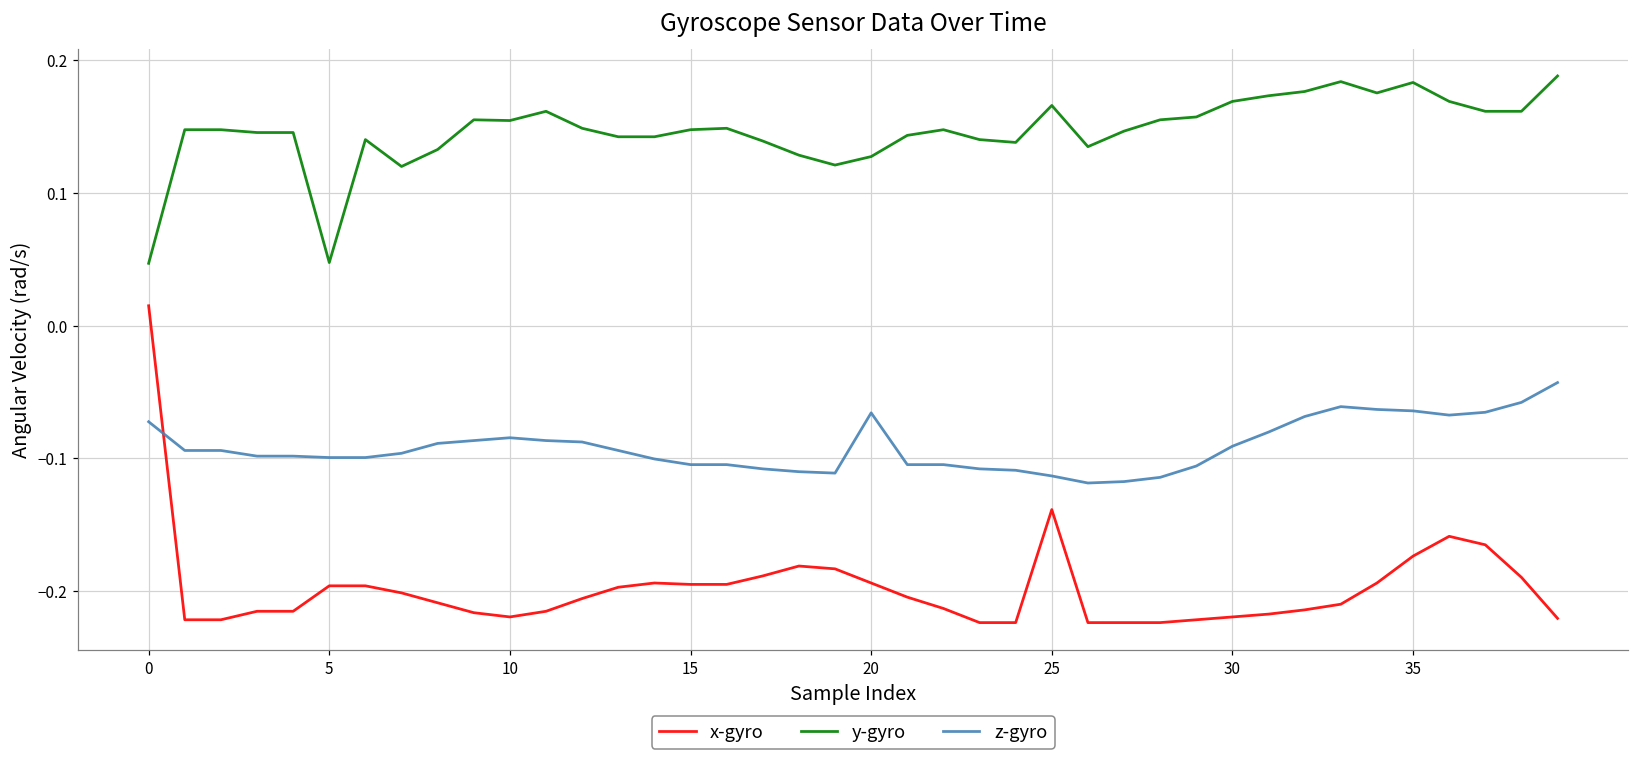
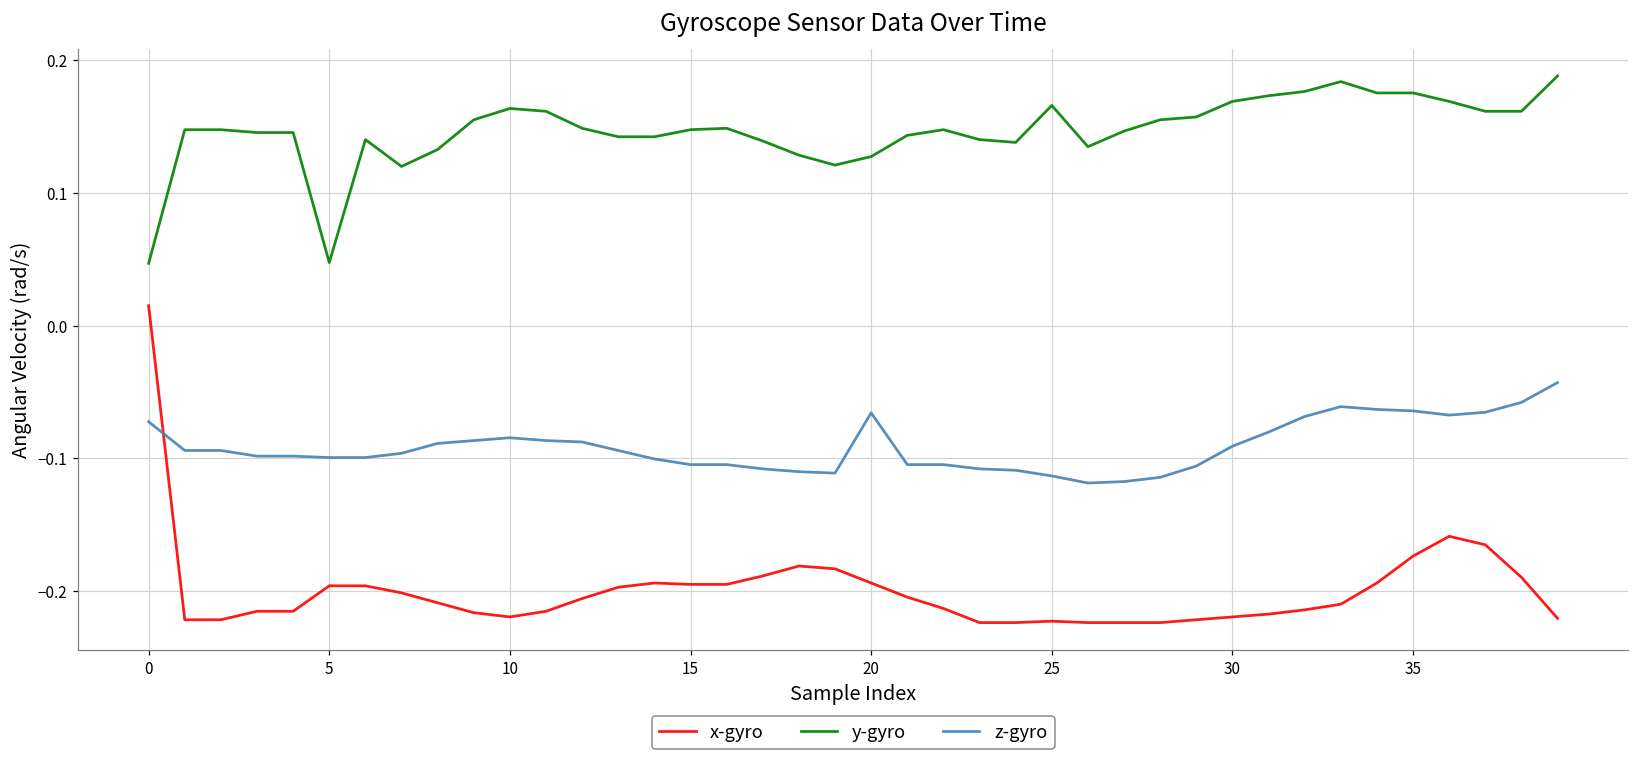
  {
    "x-gyro": {
      "0": 0.015,
      "5": -0.196,
      "10": -0.219,
      "15": -0.195,
      "20": -0.194,
-     "25": -0.138,
+     "25": -0.222,
      "30": -0.219,
      "35": -0.173
    },
    "y-gyro": {
      "0": 0.047,
      "5": 0.047,
-     "10": 0.154,
+     "10": 0.163,
      "15": 0.147,
      "20": 0.127,
      "25": 0.166,
      "30": 0.169,
-     "35": 0.183
+     "35": 0.175
    },
    "z-gyro": {
      "0": -0.072,
      "5": -0.099,
      "10": -0.084,
      "15": -0.105,
      "20": -0.066,
      "25": -0.113,
      "30": -0.091,
      "35": -0.064
    }
  }
